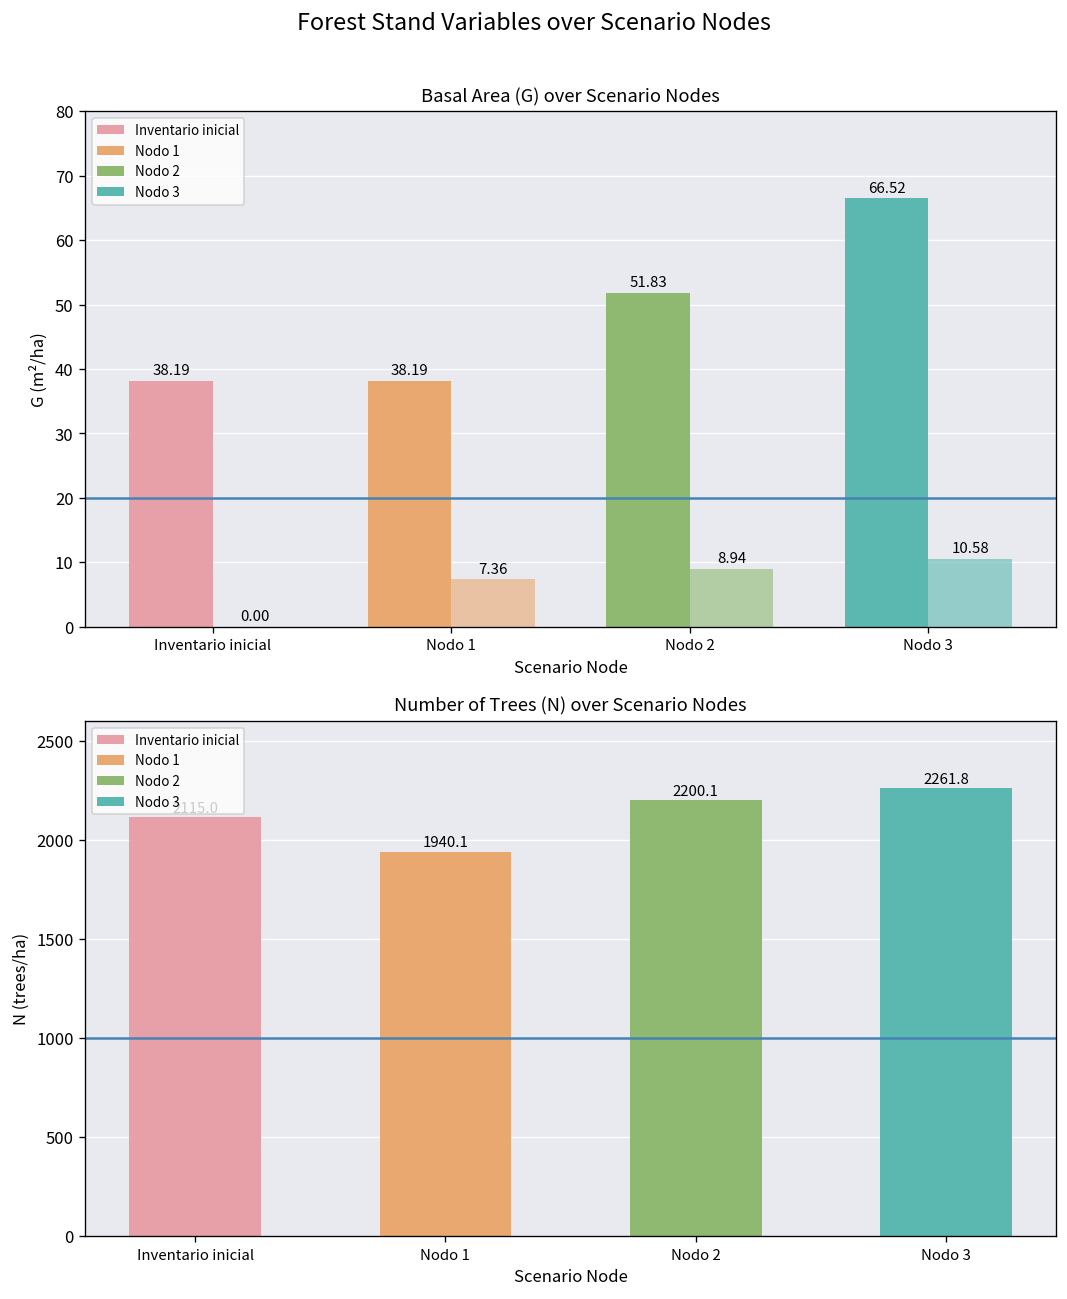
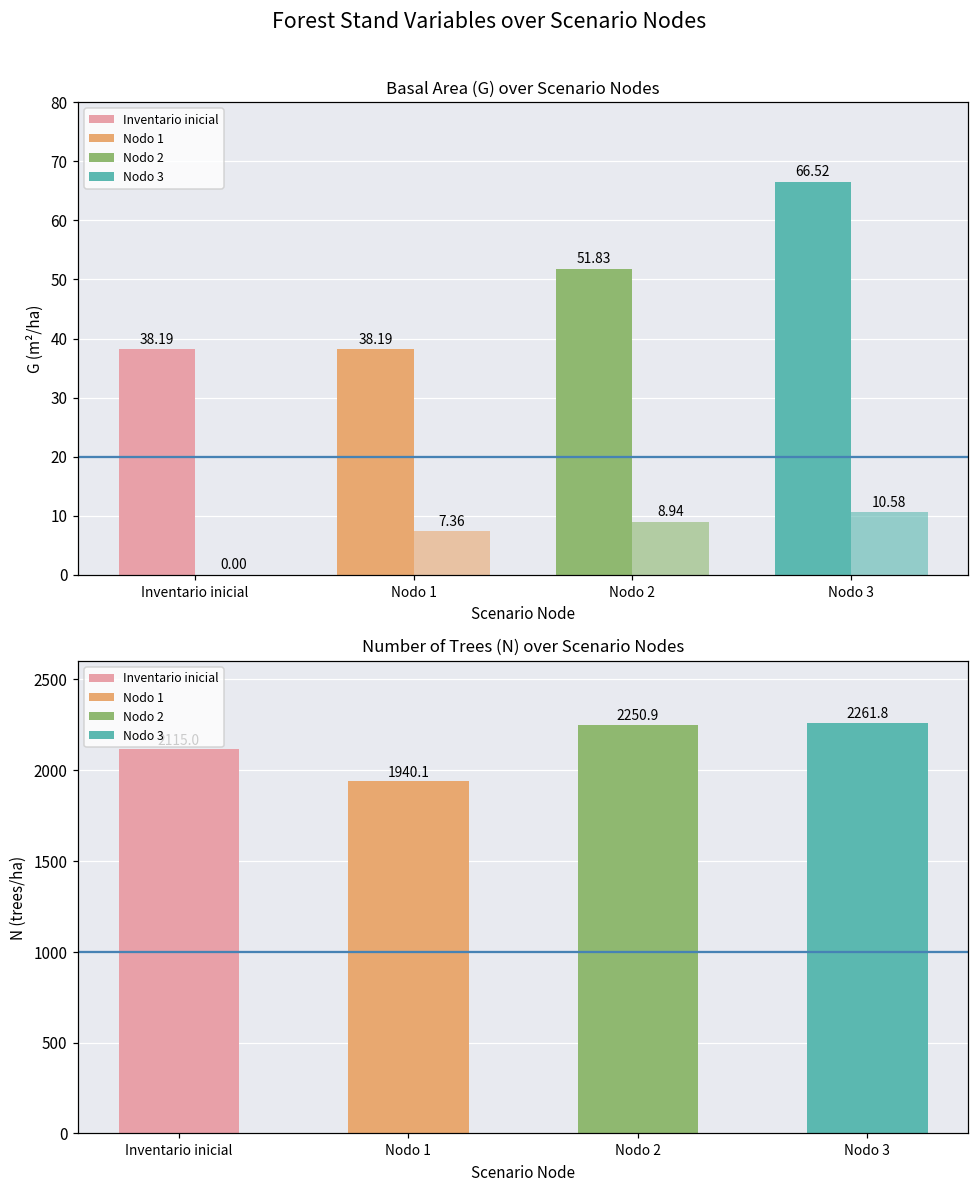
  {
    "Number of Trees (N) over Scenario Nodes": {
      "Nodo 1": 1940.1,
-     "Nodo 2": 2200.1,
+     "Nodo 2": 2250.9,
      "Nodo 3": 2261.8
    }
  }
